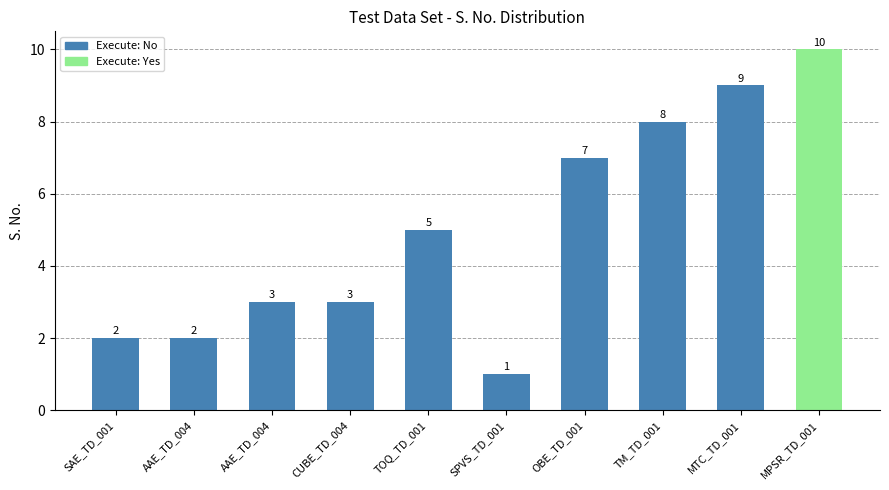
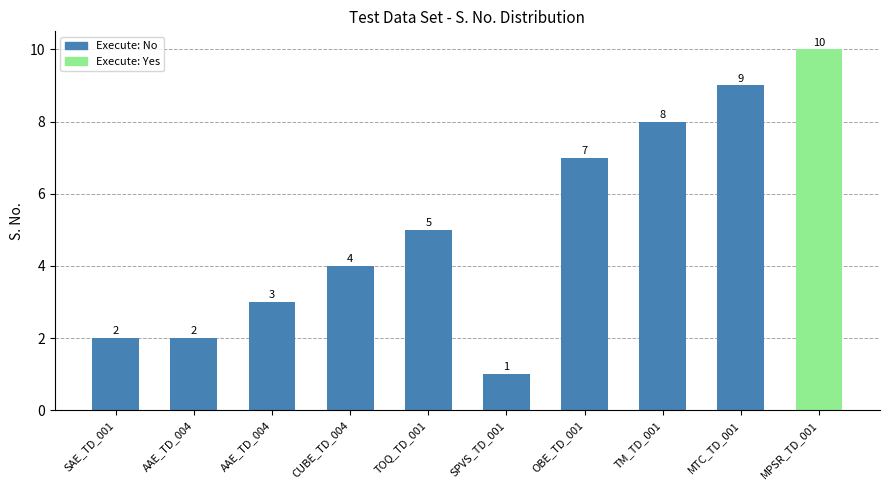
  {
    "SAE_TD_001": 2,
-   "CUBE_TD_004": 3,
+   "CUBE_TD_004": 4,
    "TOQ_TD_001": 5,
    "SPVS_TD_001": 1,
    "OBE_TD_001": 7,
    "TM_TD_001": 8,
    "MTC_TD_001": 9,
    "MPSR_TD_001": 10
  }
